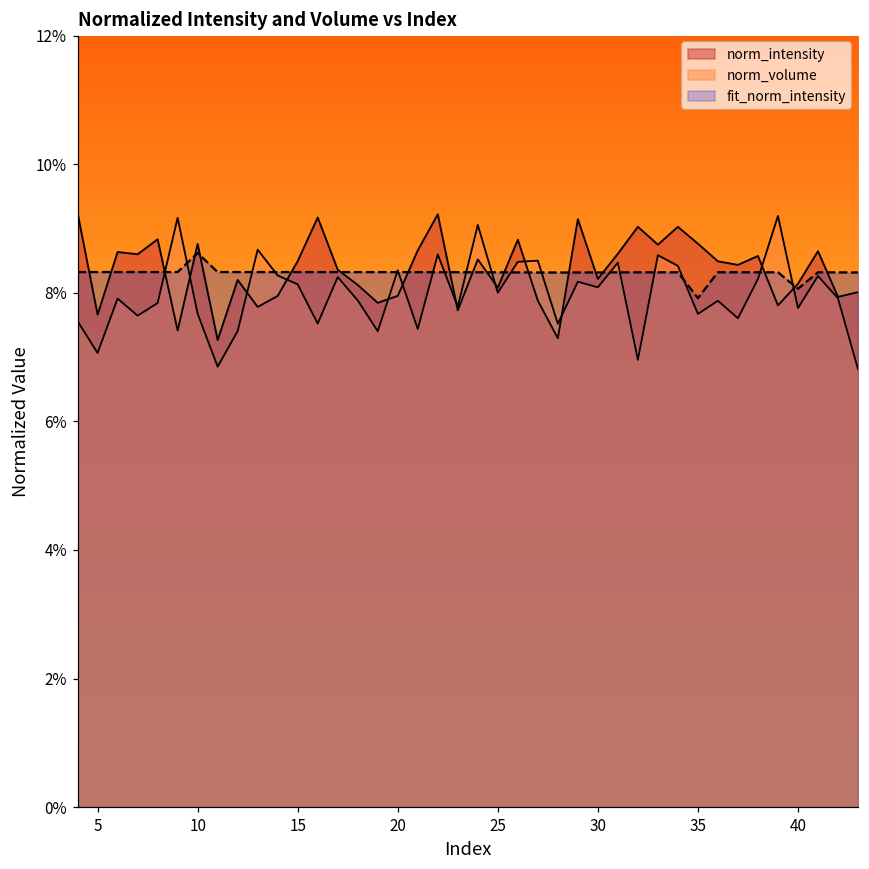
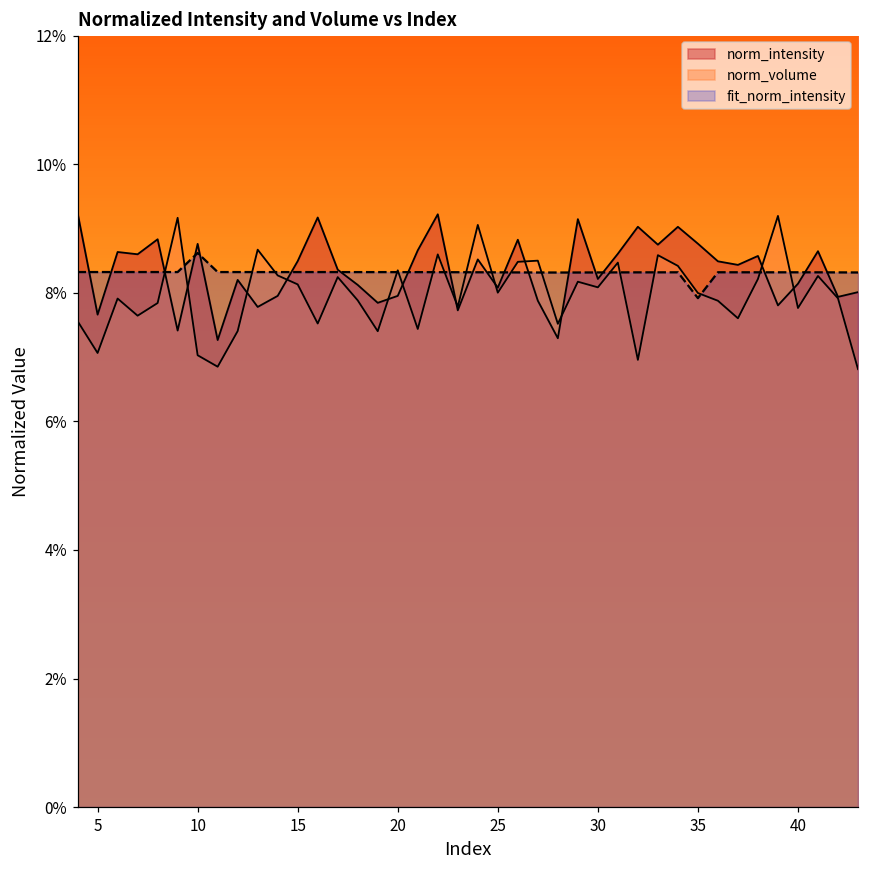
  {
    "norm_intensity": {
      "5": "7.7%",
      "10": "8.8%",
      "15": "8.5%",
      "20": "8.0%",
      "25": "8.1%",
      "30": "8.2%",
      "35": "8.8%",
      "40": "8.1%"
    },
    "norm_volume": {
      "5": "7.1%",
-     "10": "7.7%",
+     "10": "7.0%",
      "15": "8.1%",
      "25": "8.0%",
      "30": "8.1%",
-     "35": "7.7%",
+     "35": "8.0%",
      "40": "7.8%"
    },
    "fit_norm_intensity": {
      "5": "8.3%",
      "10": "8.6%",
      "15": "8.3%",
      "25": "8.3%",
      "30": "8.3%",
      "35": "7.9%",
-     "40": "8.1%"
+     "40": "8.3%"
    }
  }
